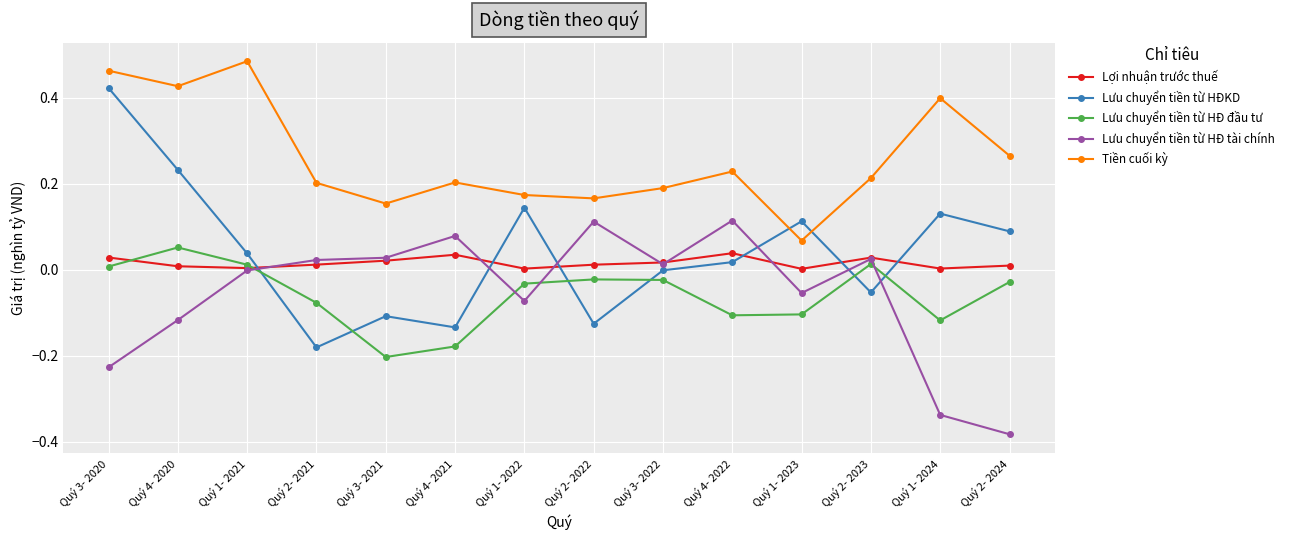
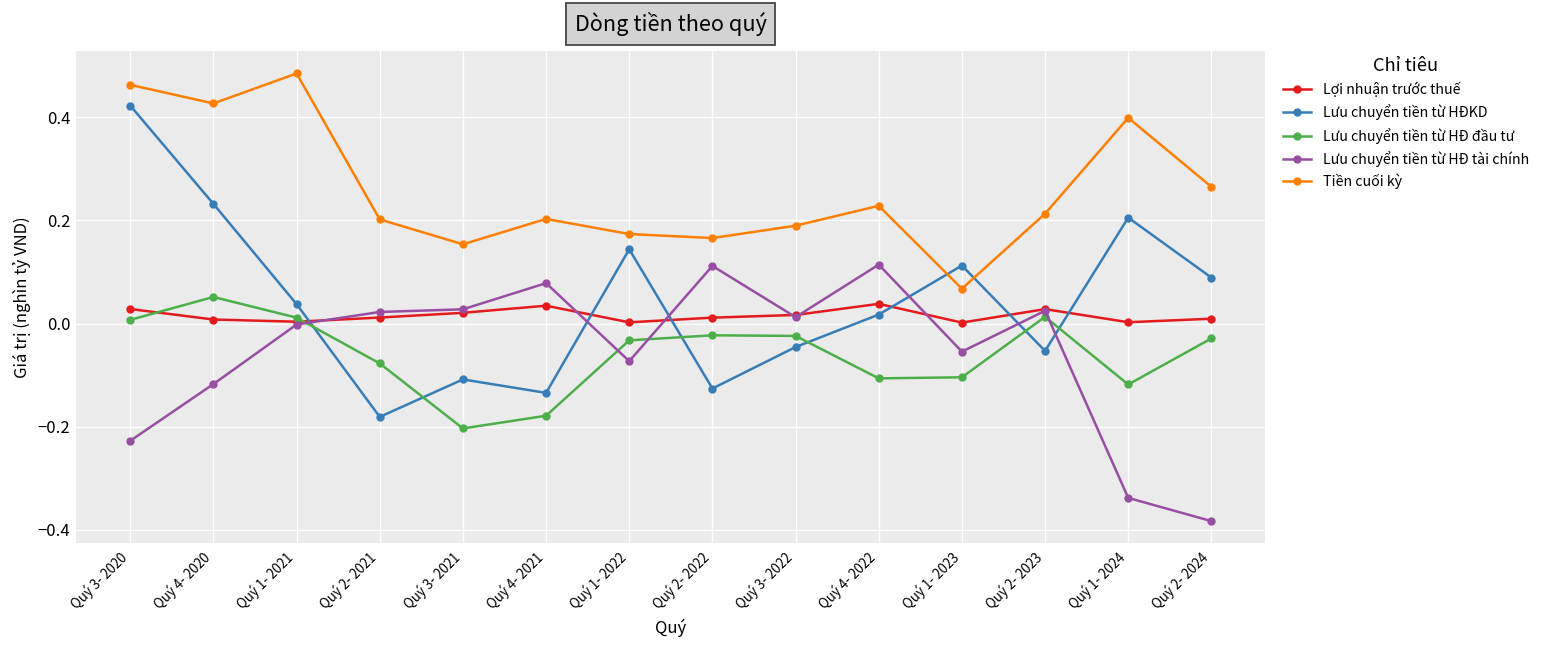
  {
    "Lợi nhuận trước thuế": {
      "Quý 3- 2020": 0.03,
      "Quý 4- 2020": 0.01,
      "Quý 2- 2021": 0.01,
      "Quý 3- 2021": 0.02,
      "Quý 4- 2021": 0.03,
      "Quý 1- 2022": 0.00,
      "Quý 2- 2022": 0.01,
      "Quý 4- 2022": 0.04,
      "Quý 1- 2023": 0.00,
      "Quý 1- 2024": 0.00,
      "Quý 2- 2024": 0.01
    },
    "Lưu chuyển tiền từ HĐKD": {
      "Quý 3- 2020": 0.42,
      "Quý 4- 2020": 0.23,
      "Quý 1- 2021": 0.04,
      "Quý 2- 2021": -0.18,
      "Quý 3- 2021": -0.11,
      "Quý 4- 2021": -0.13,
      "Quý 1- 2022": 0.14,
      "Quý 2- 2022": -0.13,
-     "Quý 3- 2022": 0.00,
+     "Quý 3- 2022": -0.05,
      "Quý 4- 2022": 0.02,
      "Quý 1- 2023": 0.11,
      "Quý 2- 2023": -0.05,
-     "Quý 1- 2024": 0.13,
+     "Quý 1- 2024": 0.21,
      "Quý 2- 2024": 0.09
    },
    "Lưu chuyển tiền từ HĐ đầu tư": {
      "Quý 3- 2020": 0.01,
      "Quý 4- 2020": 0.05,
      "Quý 1- 2021": 0.01,
      "Quý 2- 2021": -0.08,
      "Quý 3- 2021": -0.20,
      "Quý 4- 2021": -0.18,
      "Quý 1- 2022": -0.03,
      "Quý 2- 2022": -0.02,
      "Quý 3- 2022": -0.02,
      "Quý 4- 2022": -0.11,
      "Quý 1- 2023": -0.10,
      "Quý 2- 2023": 0.01,
      "Quý 1- 2024": -0.12,
      "Quý 2- 2024": -0.03
    },
    "Lưu chuyển tiền từ HĐ tài chính": {
      "Quý 3- 2020": -0.23,
      "Quý 4- 2020": -0.12,
      "Quý 2- 2021": 0.02,
      "Quý 3- 2021": 0.03,
      "Quý 4- 2021": 0.08,
      "Quý 1- 2022": -0.07,
      "Quý 2- 2022": 0.11,
      "Quý 4- 2022": 0.11,
      "Quý 1- 2023": -0.05,
      "Quý 1- 2024": -0.34,
      "Quý 2- 2024": -0.38
    },
    "Tiền cuối kỳ": {
      "Quý 3- 2020": 0.46,
      "Quý 4- 2020": 0.43,
      "Quý 1- 2021": 0.48,
      "Quý 2- 2021": 0.20,
      "Quý 3- 2021": 0.15,
      "Quý 4- 2021": 0.20,
      "Quý 1- 2022": 0.17,
      "Quý 2- 2022": 0.17,
      "Quý 3- 2022": 0.19,
      "Quý 4- 2022": 0.23,
      "Quý 1- 2023": 0.07,
      "Quý 2- 2023": 0.21,
      "Quý 1- 2024": 0.40,
      "Quý 2- 2024": 0.27
    }
  }
